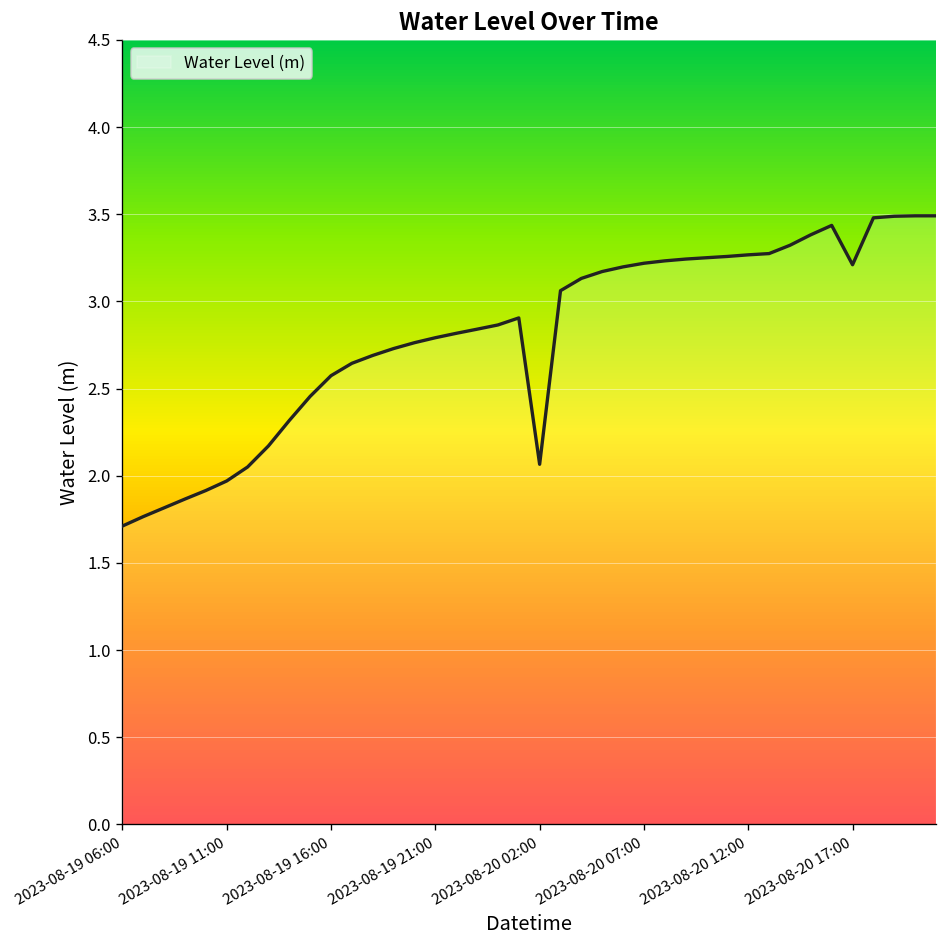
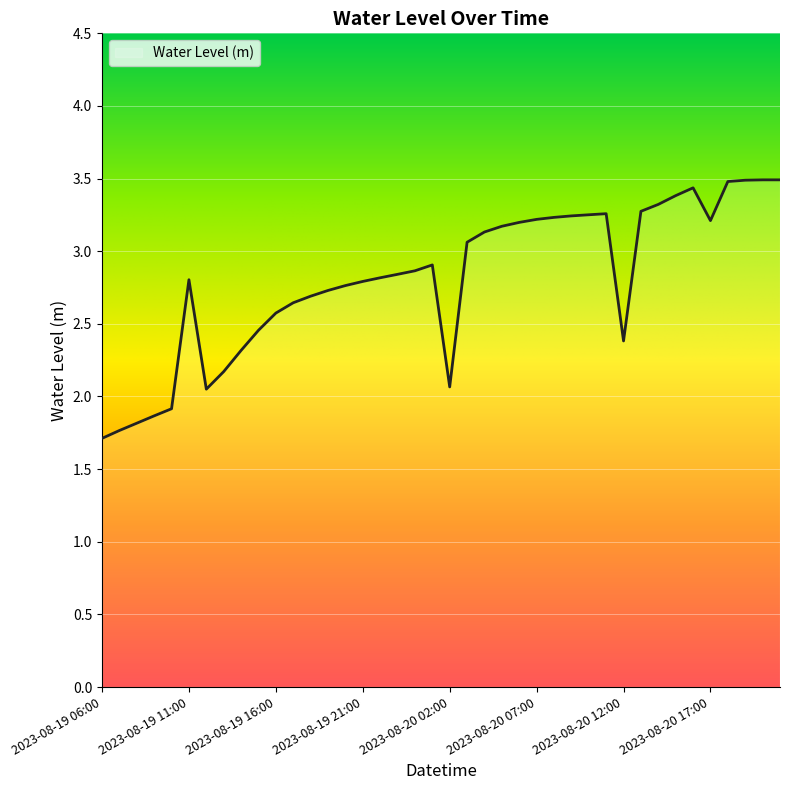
  {
    "2023-08-19 06:00": 1.71,
-   "2023-08-19 11:00": 1.97,
+   "2023-08-19 11:00": 2.80,
    "2023-08-19 16:00": 2.57,
    "2023-08-19 21:00": 2.79,
    "2023-08-20 02:00": 2.07,
    "2023-08-20 07:00": 3.22,
-   "2023-08-20 12:00": 3.27,
+   "2023-08-20 12:00": 2.38,
    "2023-08-20 17:00": 3.21
  }
